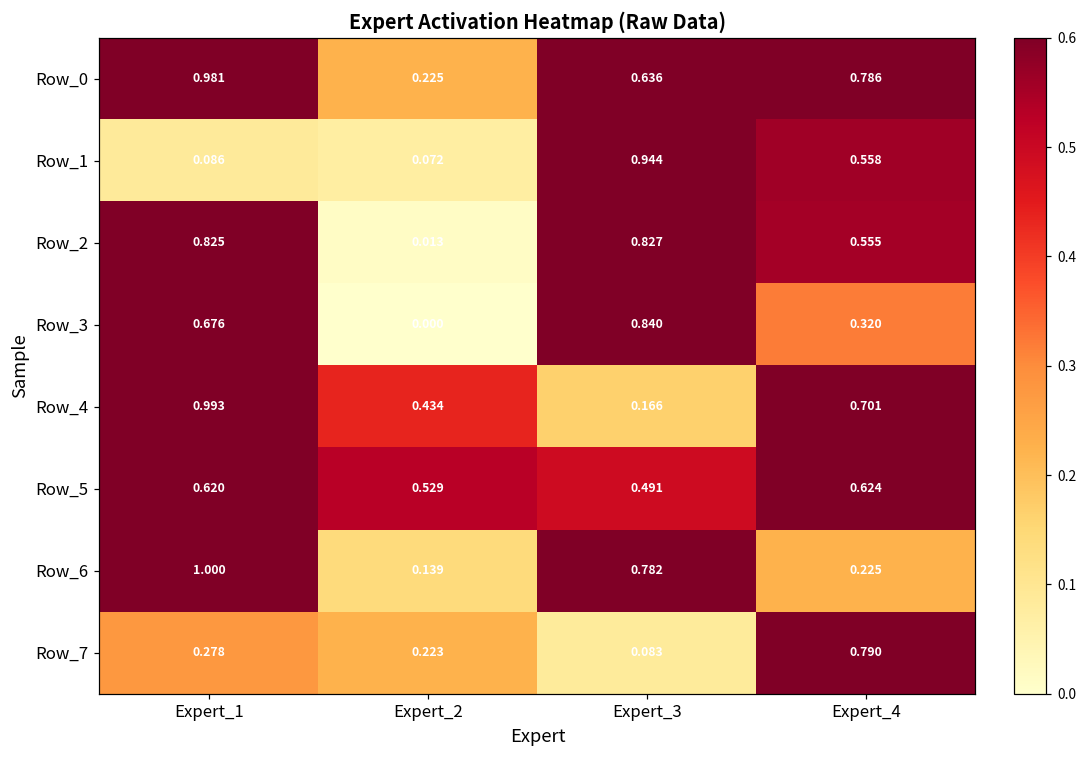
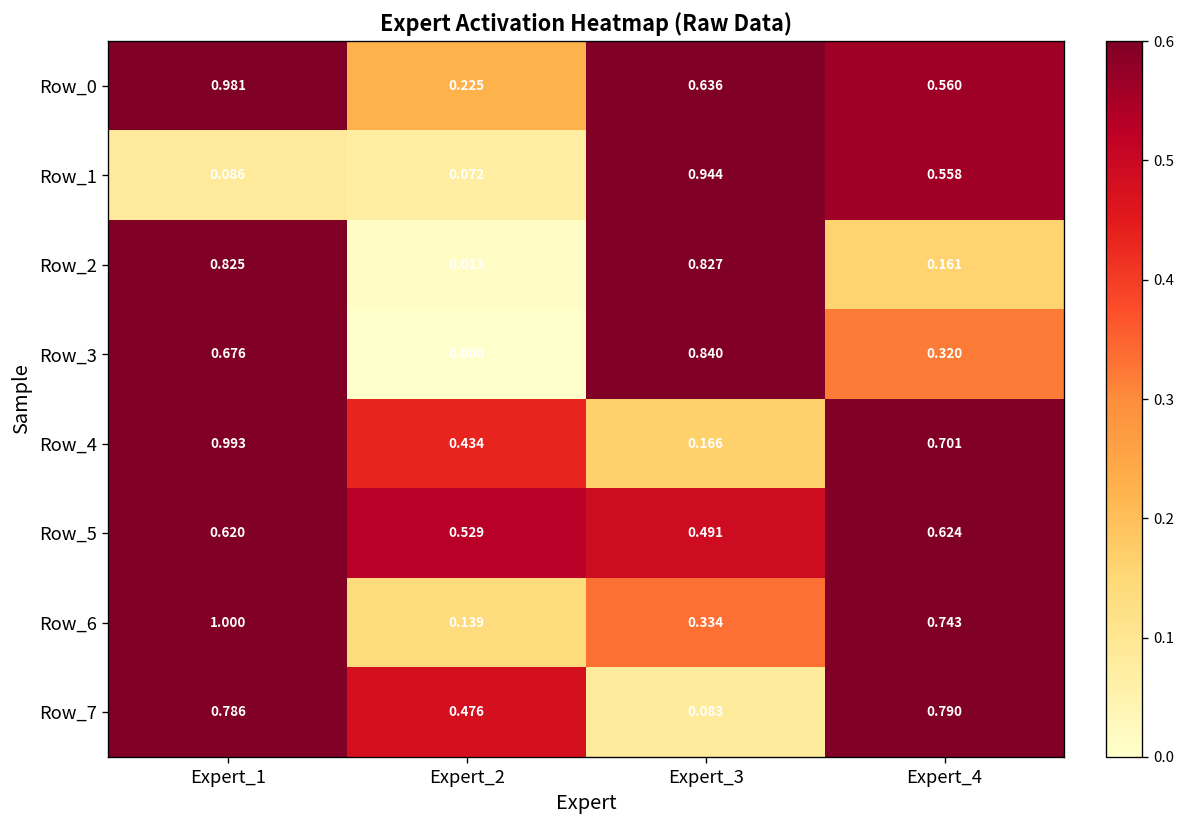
  {
    "Row_0": {
      "Expert_1": 0.981,
      "Expert_2": 0.225,
      "Expert_3": 0.636,
-     "Expert_4": 0.786
+     "Expert_4": 0.560
    },
    "Row_1": {
      "Expert_1": 0.086,
      "Expert_2": 0.072,
      "Expert_3": 0.944,
      "Expert_4": 0.558
    },
    "Row_2": {
      "Expert_1": 0.825,
      "Expert_2": 0.013,
      "Expert_3": 0.827,
-     "Expert_4": 0.555
+     "Expert_4": 0.161
    },
    "Row_3": {
      "Expert_1": 0.676,
      "Expert_2": 0.000,
      "Expert_3": 0.840,
      "Expert_4": 0.320
    },
    "Row_4": {
      "Expert_1": 0.993,
      "Expert_2": 0.434,
      "Expert_3": 0.166,
      "Expert_4": 0.701
    },
    "Row_5": {
      "Expert_1": 0.620,
      "Expert_2": 0.529,
      "Expert_3": 0.491,
      "Expert_4": 0.624
    },
    "Row_6": {
      "Expert_1": 1.000,
      "Expert_2": 0.139,
-     "Expert_3": 0.782,
-     "Expert_4": 0.225
+     "Expert_3": 0.334,
+     "Expert_4": 0.743
    },
    "Row_7": {
-     "Expert_1": 0.278,
-     "Expert_2": 0.223,
+     "Expert_1": 0.786,
+     "Expert_2": 0.476,
      "Expert_3": 0.083,
      "Expert_4": 0.790
    }
  }
